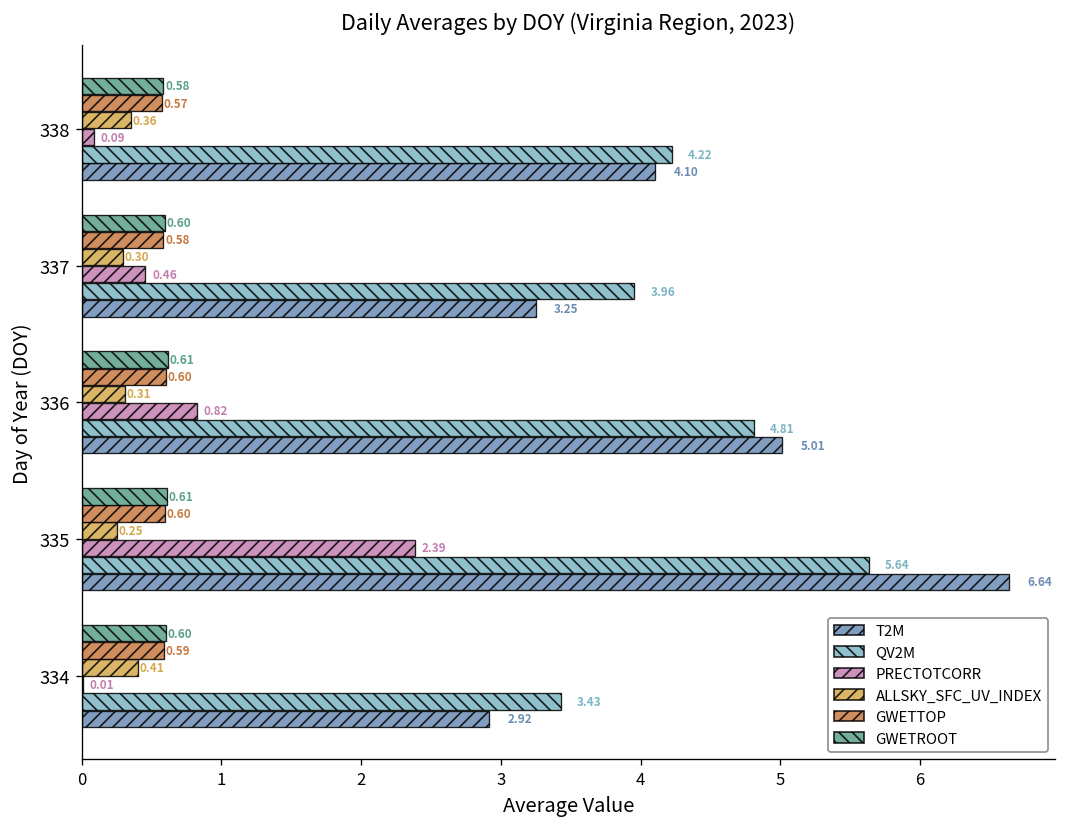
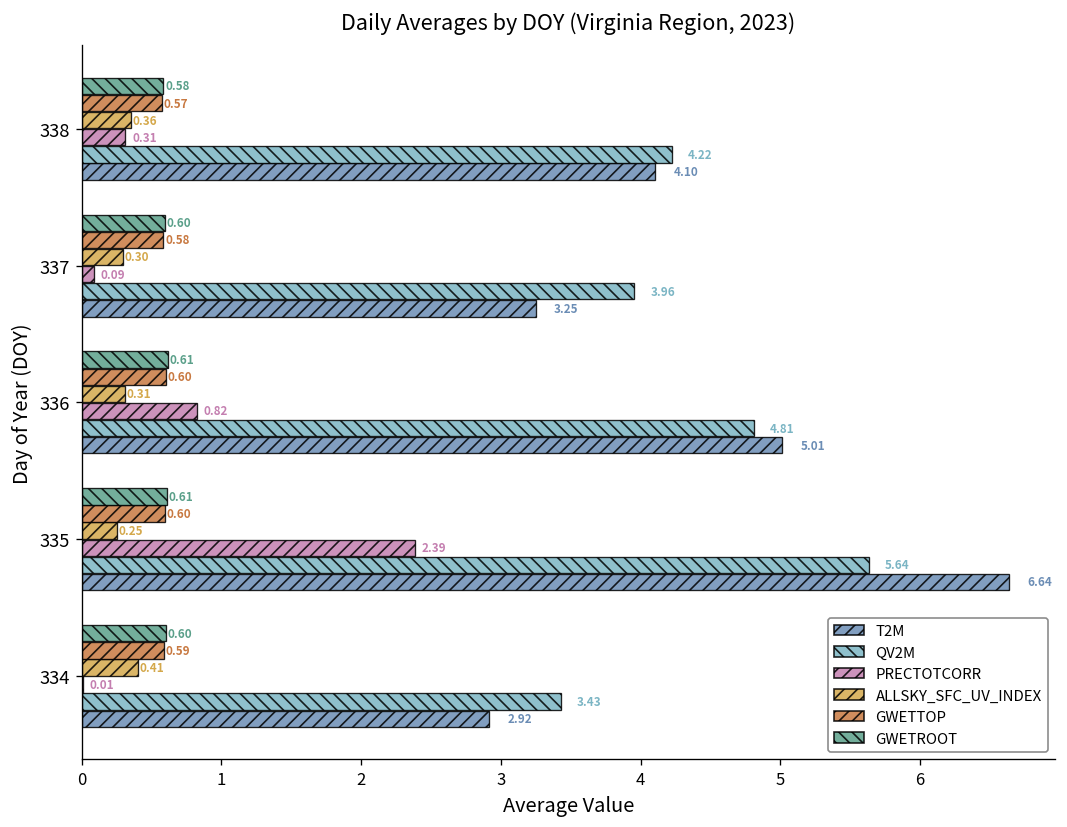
  {
    "PRECTOTCORR": {
-     "338": 0.09,
-     "337": 0.46,
+     "338": 0.31,
+     "337": 0.09,
      "336": 0.82,
      "335": 2.39,
      "334": 0.01
    }
  }
